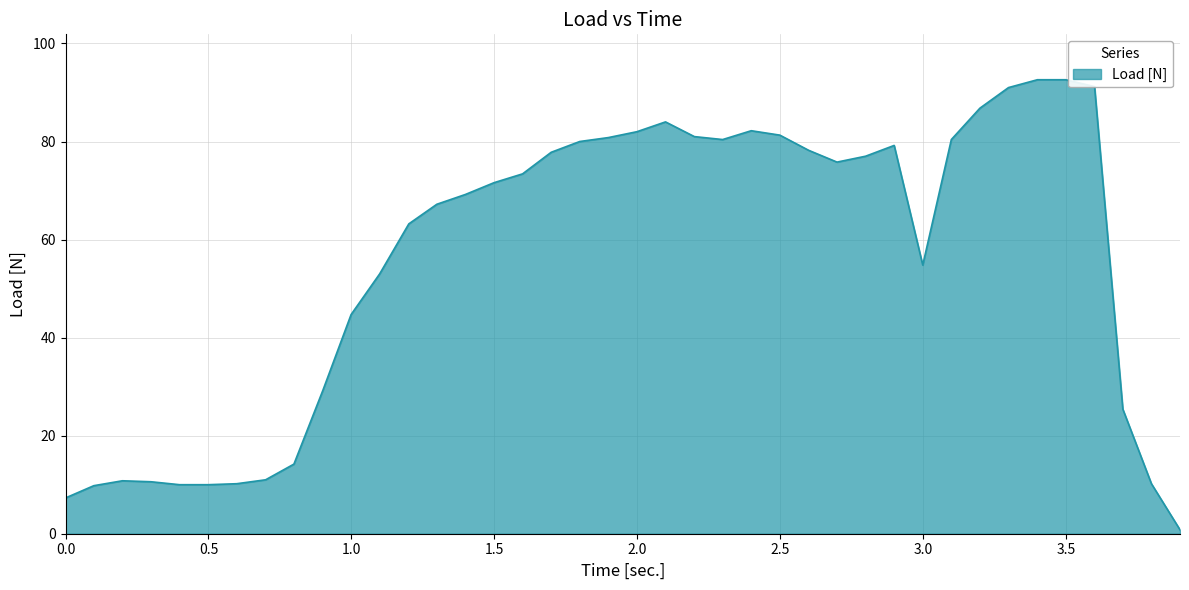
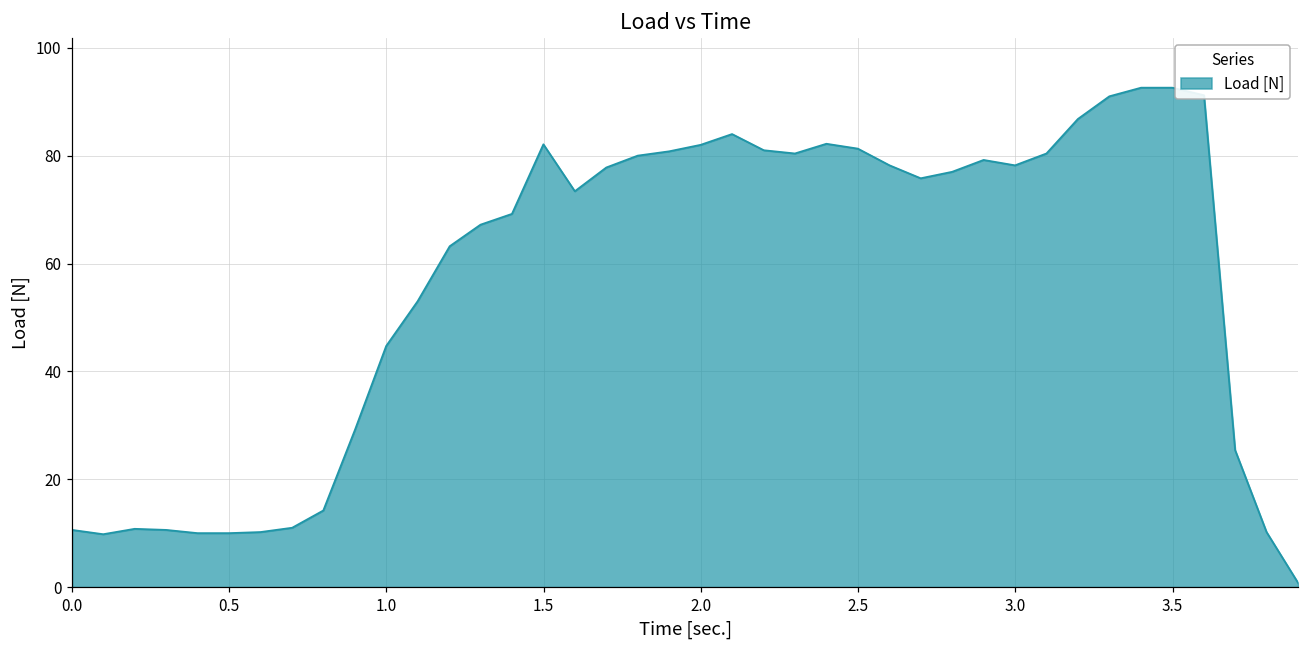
  {
-   "0.0": 7,
+   "0.0": 11,
    "0.5": 10,
    "1.0": 45,
-   "1.5": 72,
+   "1.5": 82,
    "2.0": 82,
    "2.5": 81,
-   "3.0": 55,
+   "3.0": 78,
    "3.5": 93
  }
